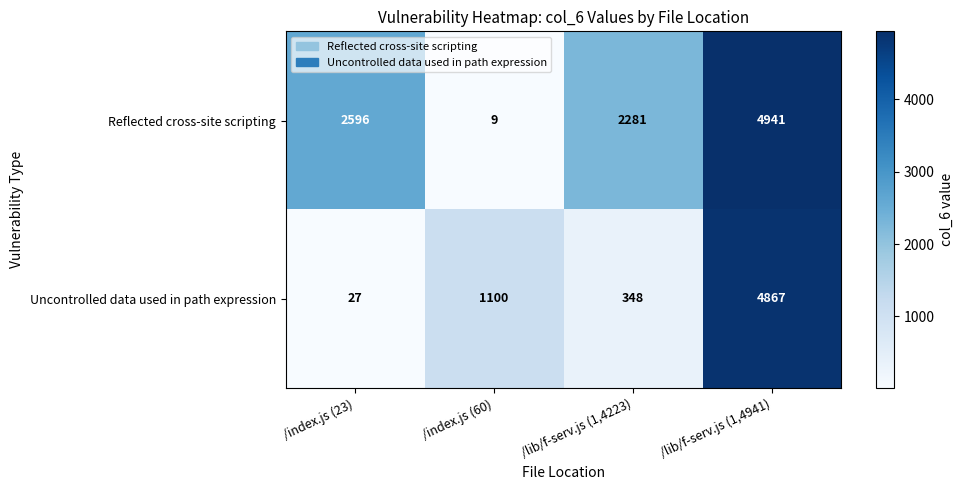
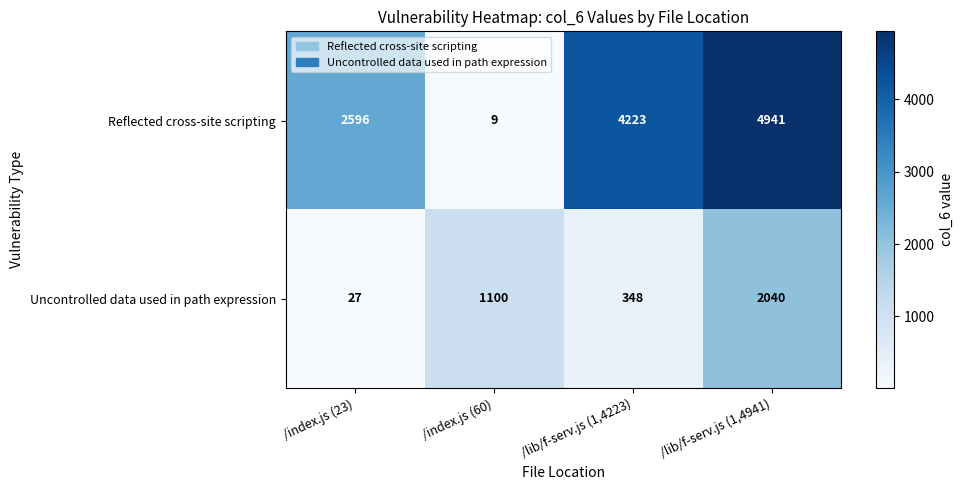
  {
    "Reflected cross-site scripting": {
      "/index.js (23)": 2596,
      "/index.js (60)": 9,
-     "/lib/f-serv.js (1,4223)": 2281,
+     "/lib/f-serv.js (1,4223)": 4223,
      "/lib/f-serv.js (1,4941)": 4941
    },
    "Uncontrolled data used in path expression": {
      "/index.js (23)": 27,
      "/index.js (60)": 1100,
      "/lib/f-serv.js (1,4223)": 348,
-     "/lib/f-serv.js (1,4941)": 4867
+     "/lib/f-serv.js (1,4941)": 2040
    }
  }
